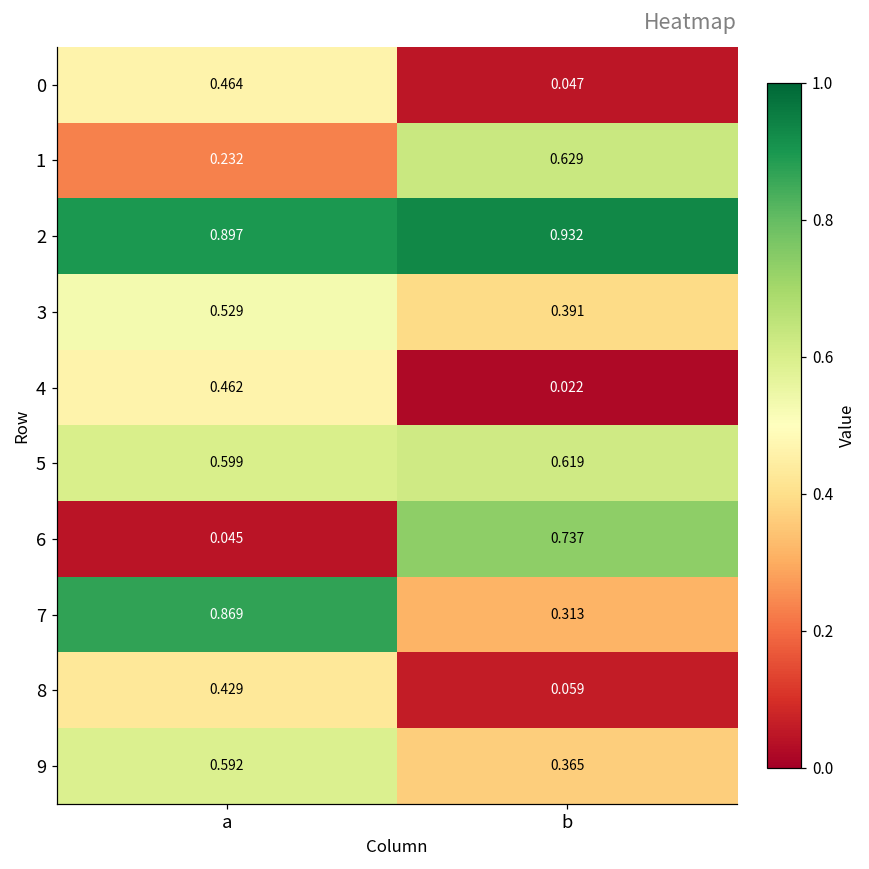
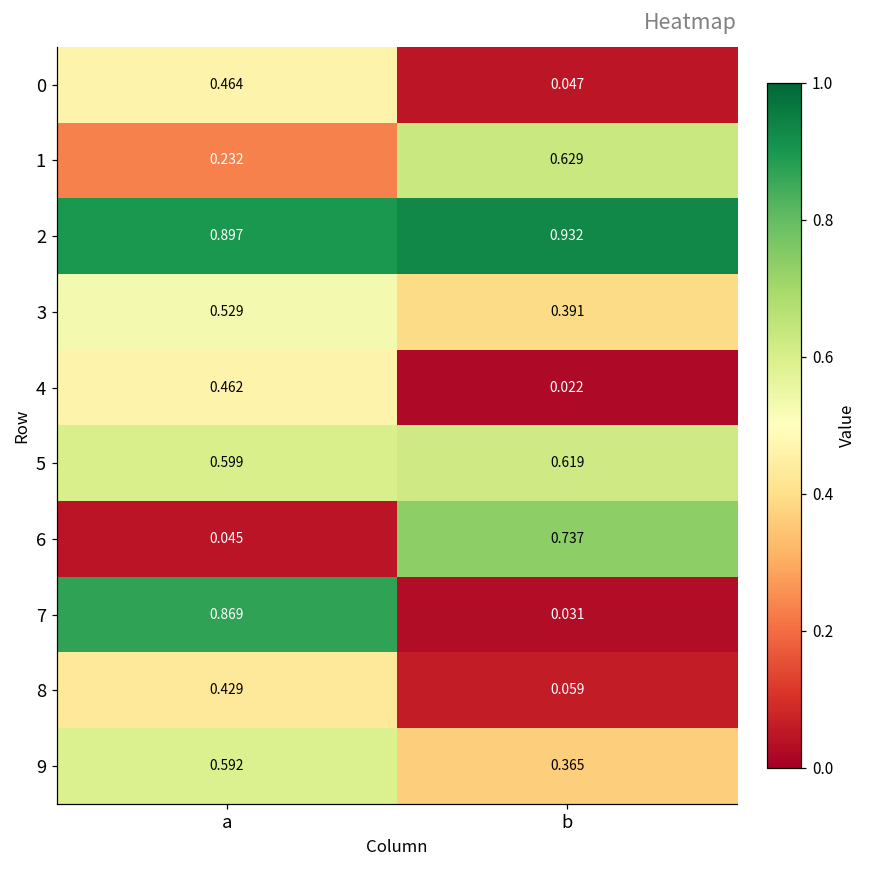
  {
    "0": {
      "a": 0.464,
      "b": 0.047
    },
    "1": {
      "a": 0.232,
      "b": 0.629
    },
    "2": {
      "a": 0.897,
      "b": 0.932
    },
    "3": {
      "a": 0.529,
      "b": 0.391
    },
    "4": {
      "a": 0.462,
      "b": 0.022
    },
    "5": {
      "a": 0.599,
      "b": 0.619
    },
    "6": {
      "a": 0.045,
      "b": 0.737
    },
    "7": {
      "a": 0.869,
-     "b": 0.313
+     "b": 0.031
    },
    "8": {
      "a": 0.429,
      "b": 0.059
    },
    "9": {
      "a": 0.592,
      "b": 0.365
    }
  }
